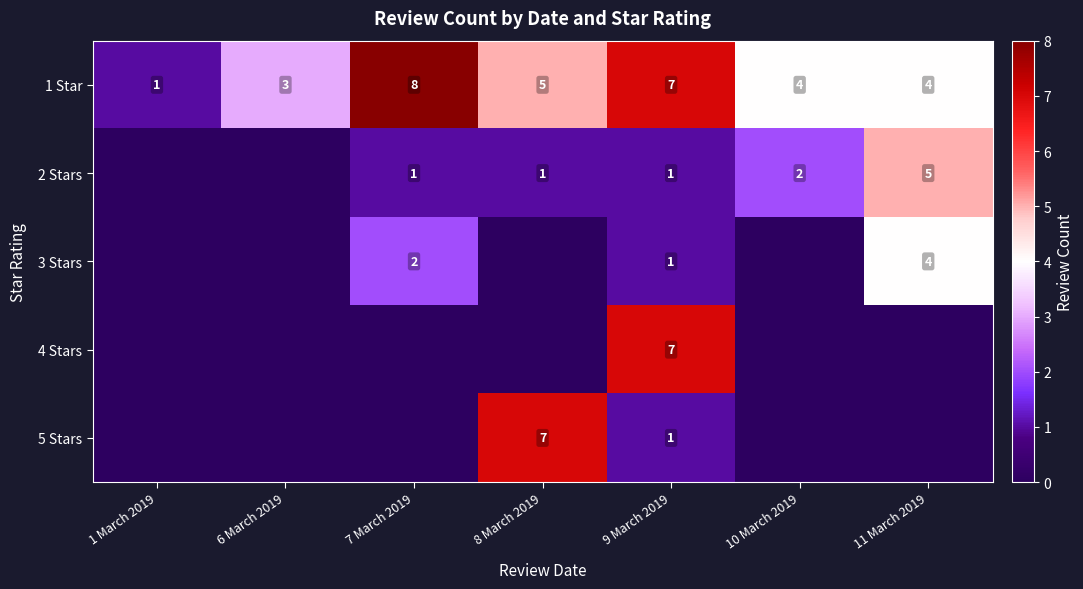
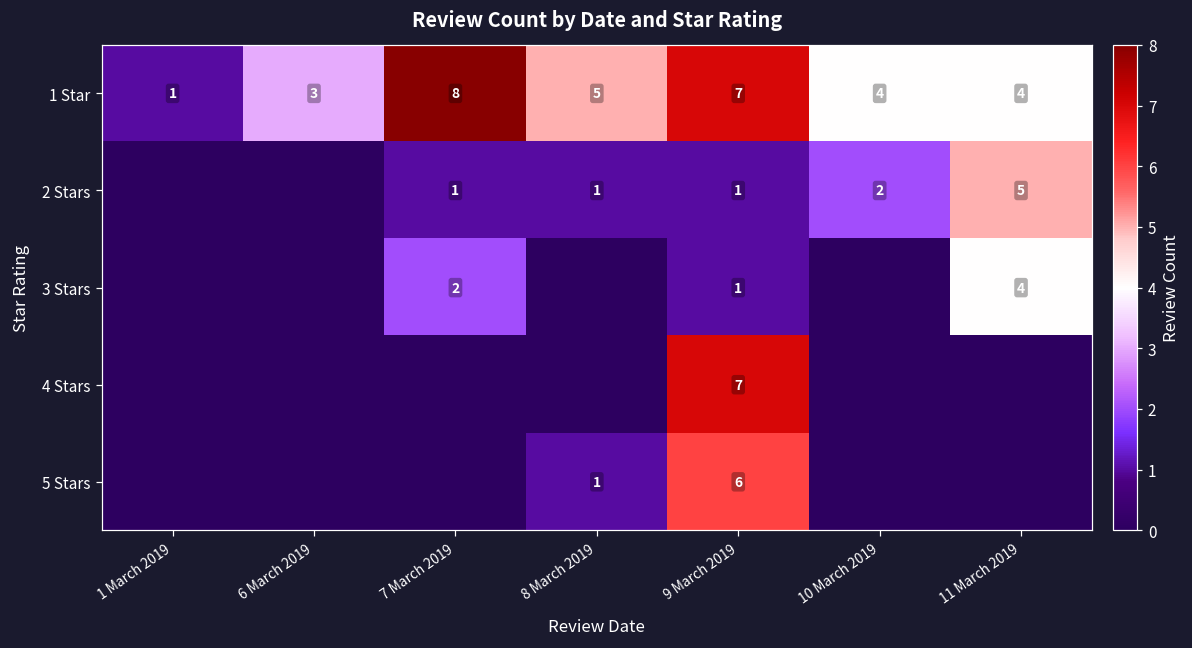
  {
    "5 Stars": {
-     "8 March 2019": 7,
-     "9 March 2019": 1
+     "8 March 2019": 1,
+     "9 March 2019": 6
    }
  }
